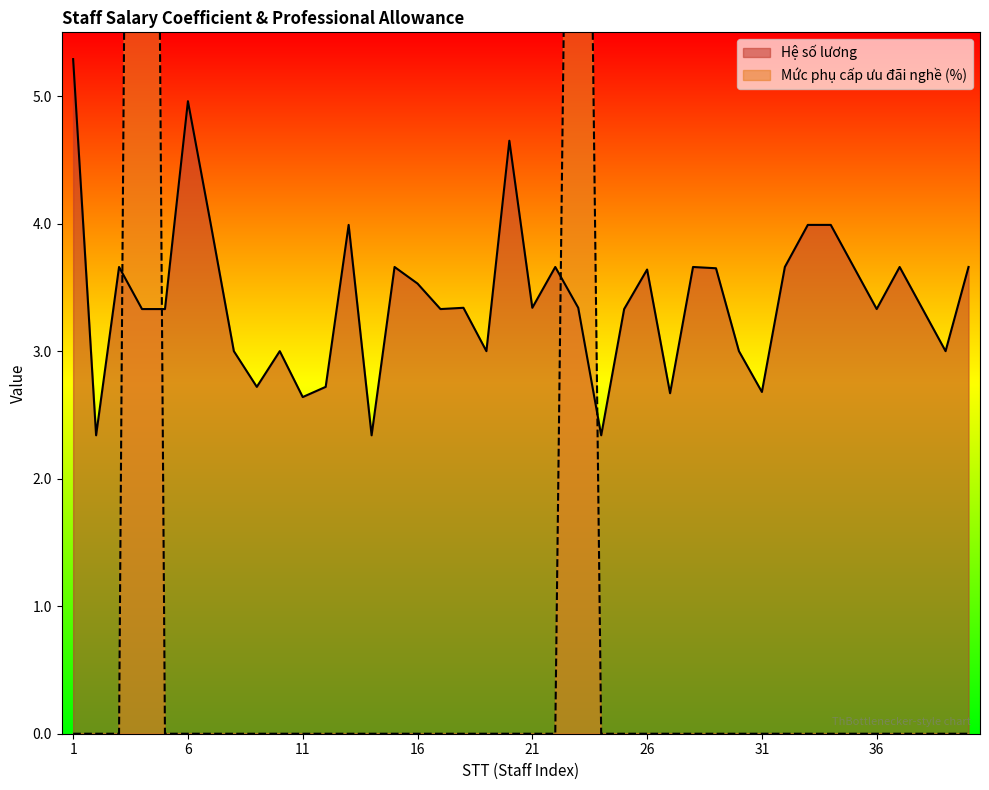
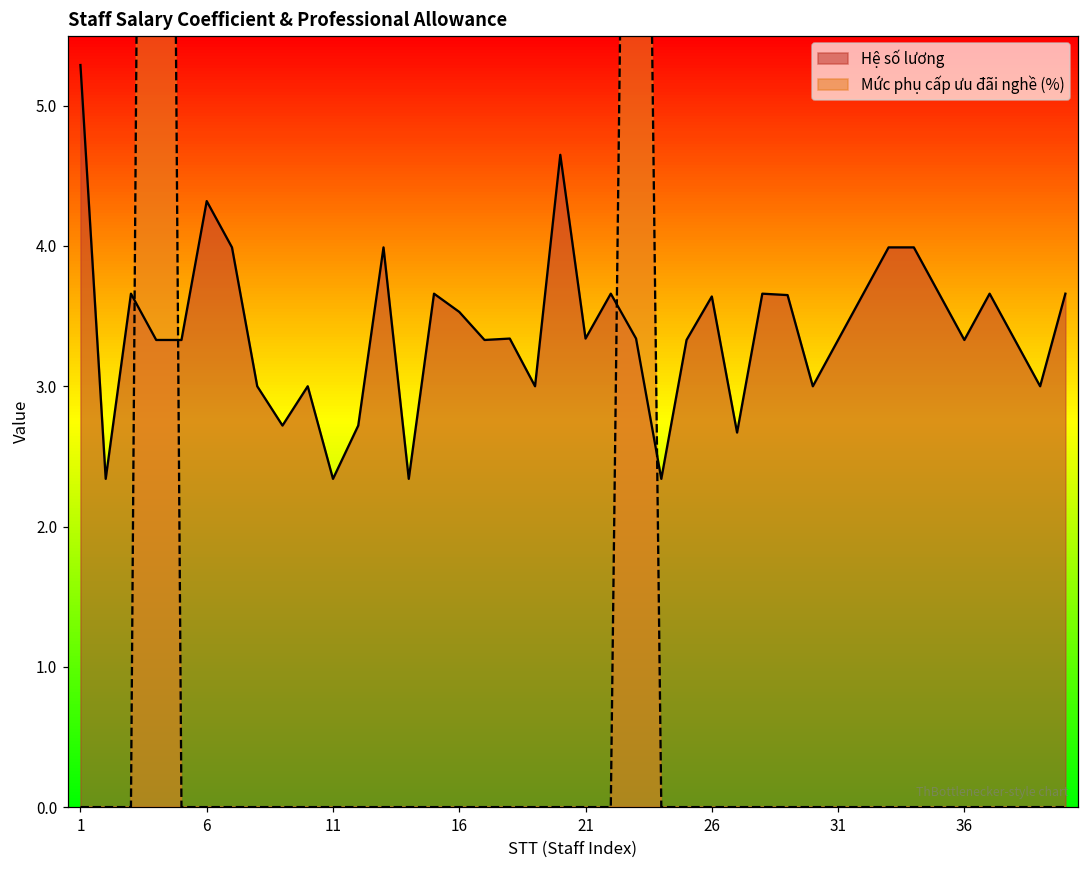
  {
    "Hệ số lương": {
      "1": 5.29,
-     "6": 4.96,
-     "11": 2.64,
+     "6": 4.32,
+     "11": 2.34,
      "16": 3.53,
      "21": 3.34,
      "26": 3.64,
-     "31": 2.68,
+     "31": 3.33,
      "36": 3.33
    },
    "Mức phụ cấp ưu đãi nghề (%)": {
      "1": 0.00,
      "6": 0.00,
      "11": 0.00,
      "16": 0.00,
      "21": 0.00,
      "26": 0.00,
      "31": 0.00,
      "36": 0.00
    }
  }
